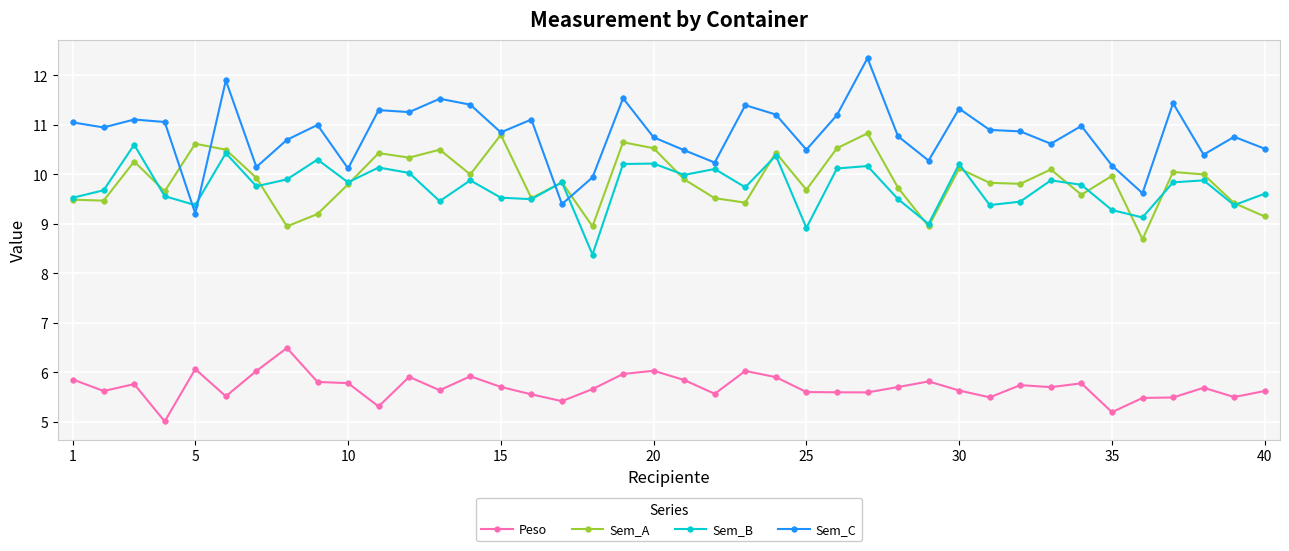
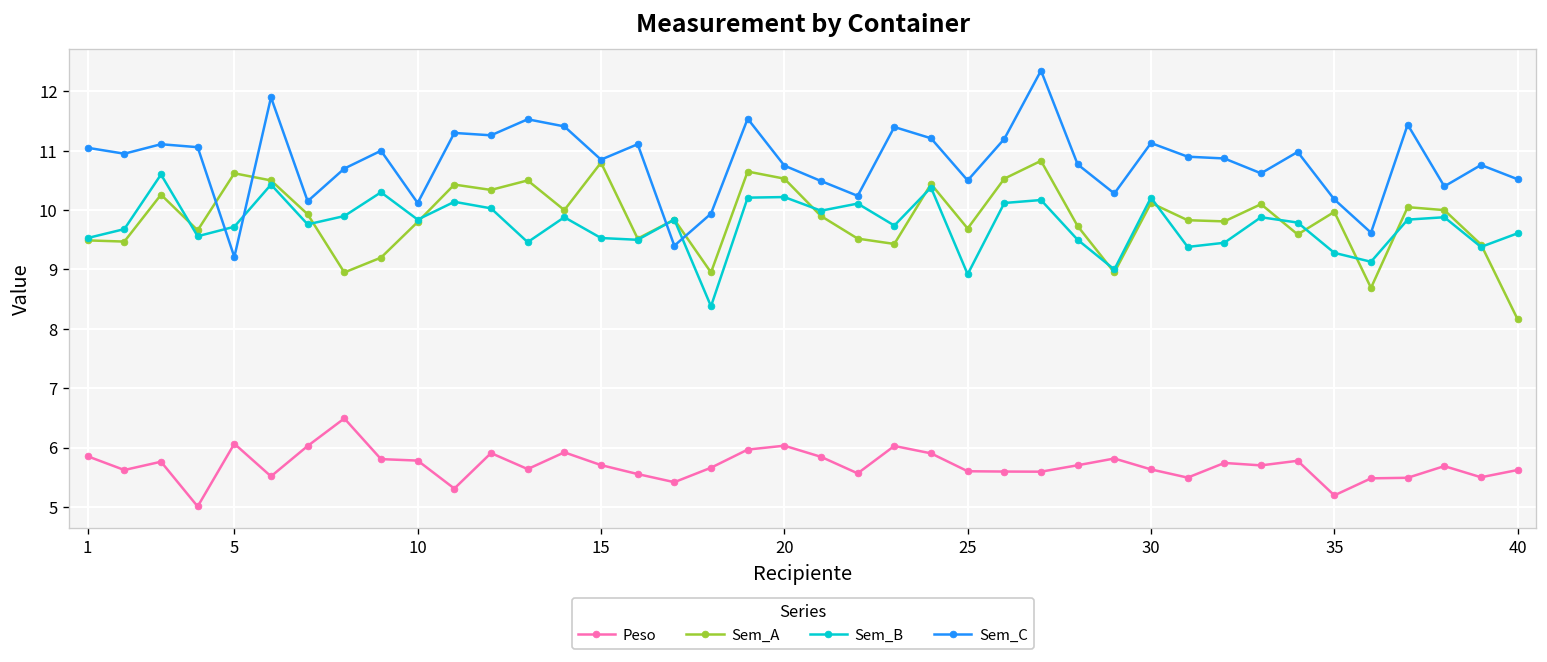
  {
    "Peso": {
      "1": 5.9,
      "5": 6.1,
      "10": 5.8,
      "15": 5.7,
      "20": 6.0,
      "25": 5.6,
      "30": 5.6,
      "35": 5.2,
      "40": 5.6
    },
    "Sem_A": {
      "5": 10.6,
      "20": 10.5,
      "25": 9.7,
      "30": 10.1,
      "35": 10.0,
-     "40": 9.2
+     "40": 8.2
    },
    "Sem_B": {
-     "5": 9.4,
+     "5": 9.7,
      "15": 9.5,
      "20": 10.2,
      "25": 8.9,
      "30": 10.2,
      "35": 9.3,
      "40": 9.6
    },
    "Sem_C": {
      "1": 11.1,
      "5": 9.2,
      "10": 10.1,
      "20": 10.8,
      "25": 10.5,
-     "30": 11.3,
+     "30": 11.1,
      "35": 10.2,
      "40": 10.5
    }
  }
